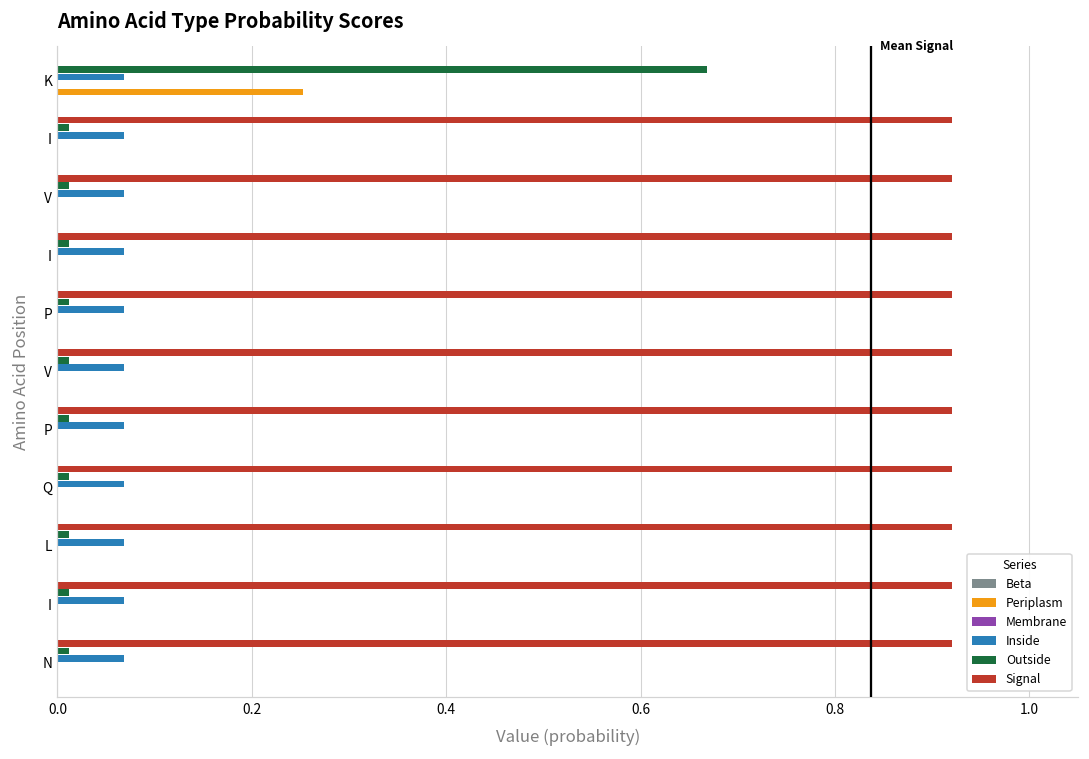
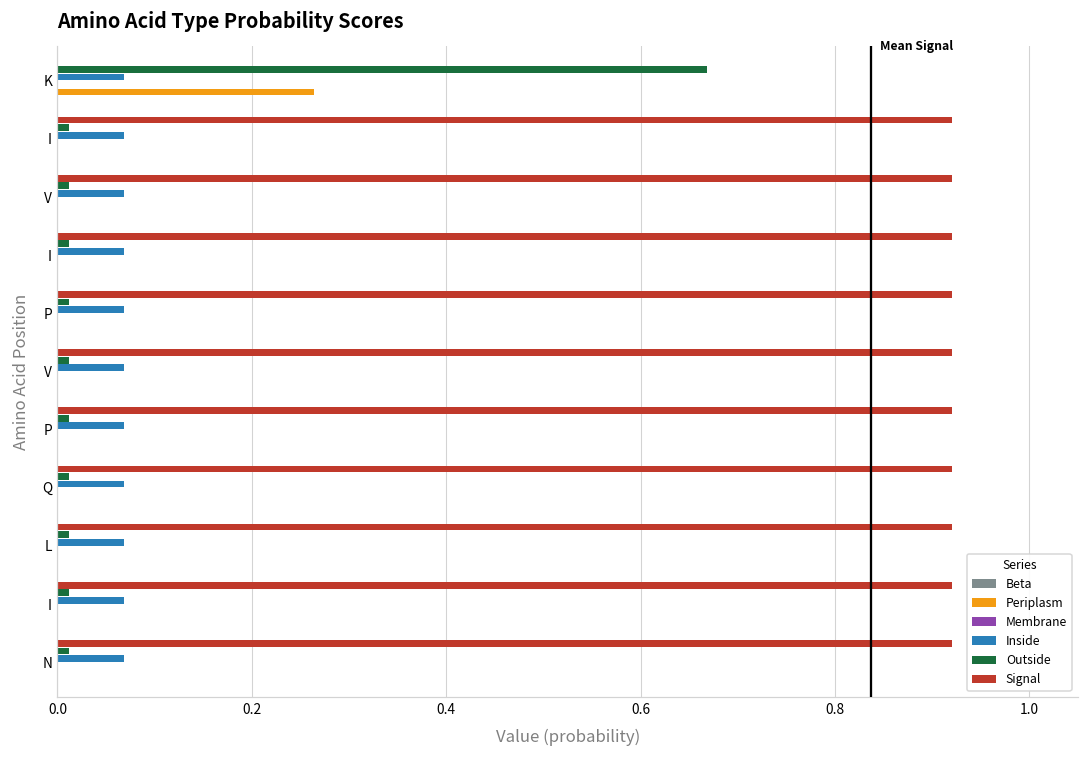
  {
    "Beta": {
      "K": 0.00,
      "Q": 0.00,
      "L": 0.00,
      "N": 0.00
    },
    "Periplasm": {
-     "K": 0.25,
+     "K": 0.26,
      "Q": 0.00,
      "L": 0.00,
      "N": 0.00
    },
    "Membrane": {
      "K": 0.00,
      "Q": 0.00,
      "L": 0.00,
      "N": 0.00
    },
    "Inside": {
      "K": 0.07,
      "Q": 0.07,
      "L": 0.07,
      "N": 0.07
    },
    "Outside": {
      "K": 0.67,
      "Q": 0.01,
      "L": 0.01,
      "N": 0.01
    },
    "Signal": {
      "K": 0.00,
      "Q": 0.92,
      "L": 0.92,
      "N": 0.92
    }
  }
